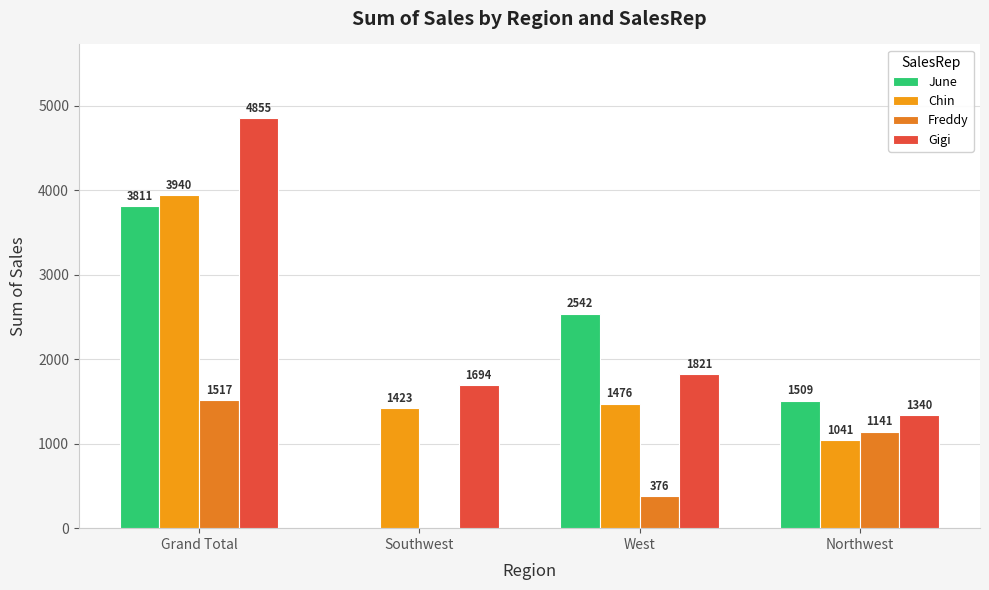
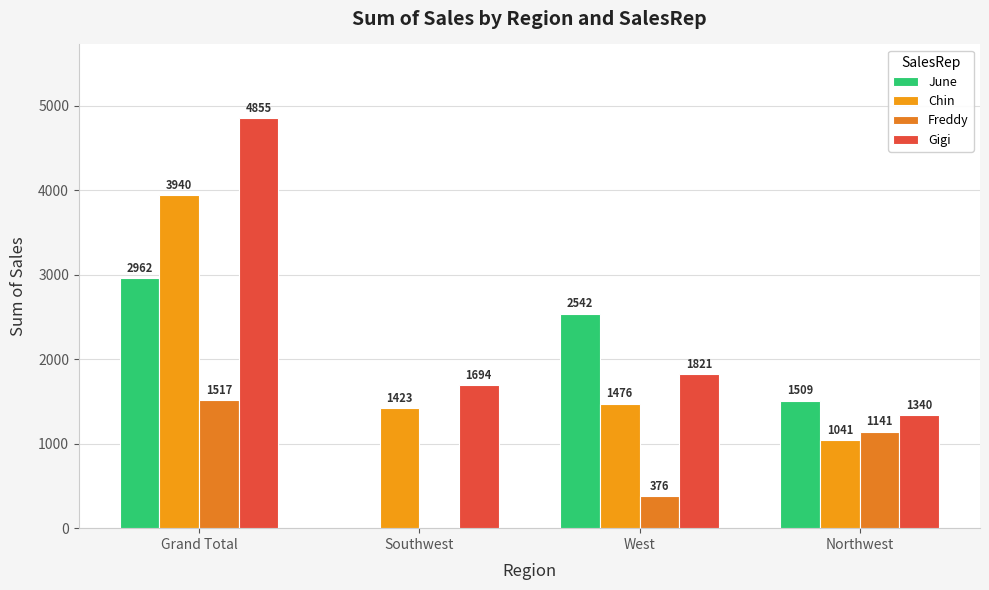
  {
    "June": {
-     "Grand Total": 3811,
+     "Grand Total": 2962,
      "West": 2542,
      "Northwest": 1509
    }
  }
